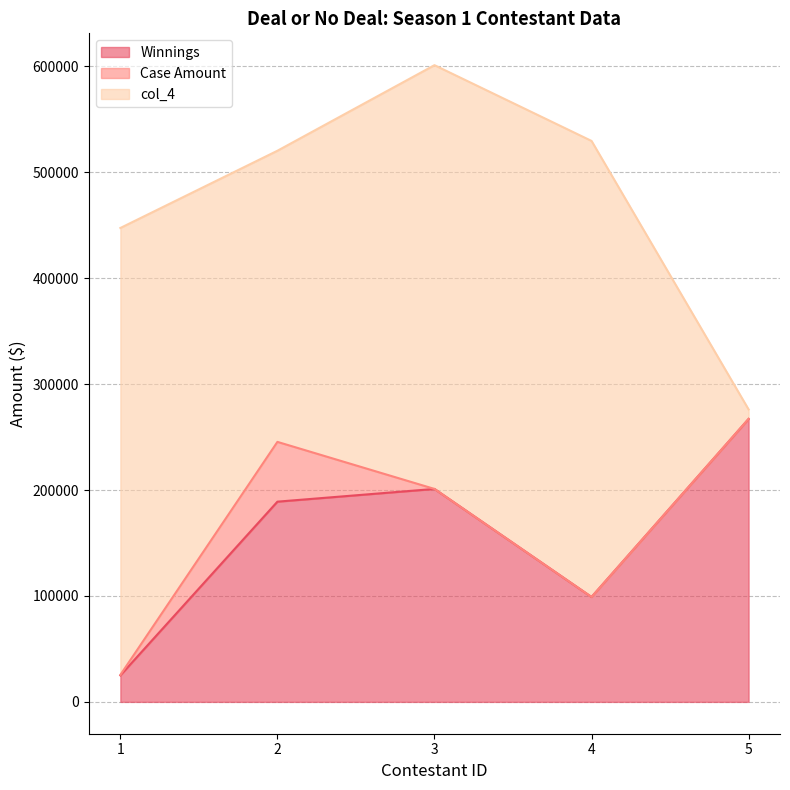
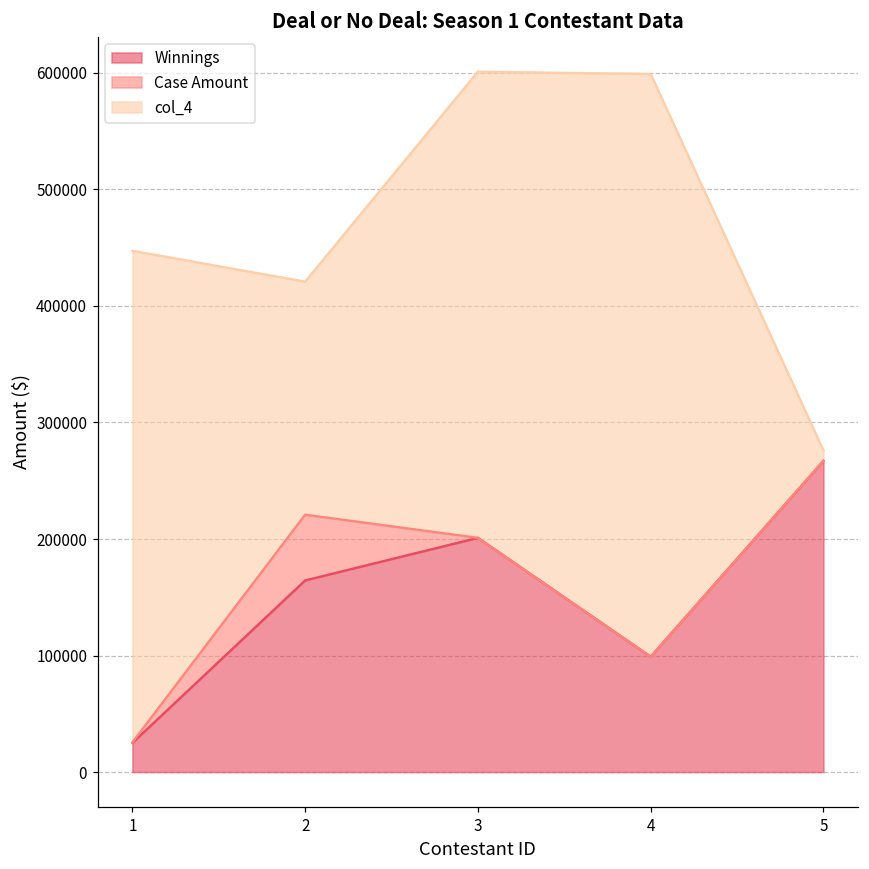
  {
    "Winnings": {
-     "2": 189000
+     "2": 164000
    },
    "Case Amount": {
      "2": 56000
    },
    "col_4": {
      "1": 422000,
-     "2": 275000,
+     "2": 200000,
      "3": 400000,
-     "4": 430000,
+     "4": 500000,
      "5": 9000
    }
  }
